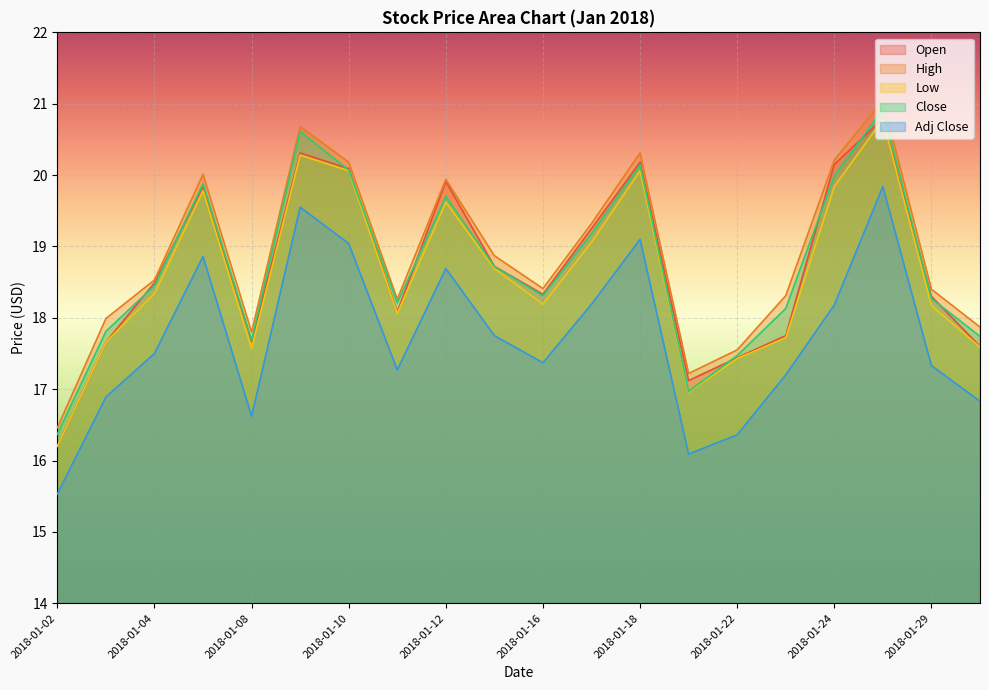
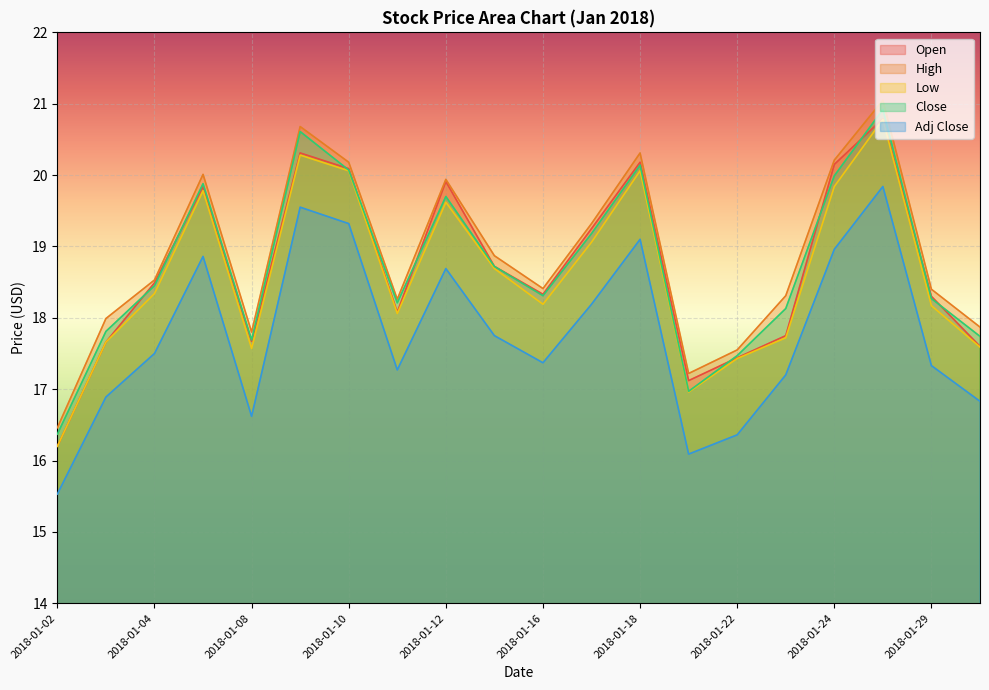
  {
    "Close": {
      "2018-01-02": 16.4,
      "2018-01-04": 18.5,
      "2018-01-12": 19.7,
      "2018-01-18": 20.1,
      "2018-01-24": 20.0
    },
    "Adj Close": {
      "2018-01-02": 15.5,
      "2018-01-04": 17.5,
      "2018-01-08": 16.6,
-     "2018-01-10": 19.0,
+     "2018-01-10": 19.3,
      "2018-01-12": 18.7,
      "2018-01-16": 17.4,
      "2018-01-18": 19.1,
      "2018-01-22": 16.4,
-     "2018-01-24": 18.2,
+     "2018-01-24": 19.0,
      "2018-01-29": 17.3
    }
  }
